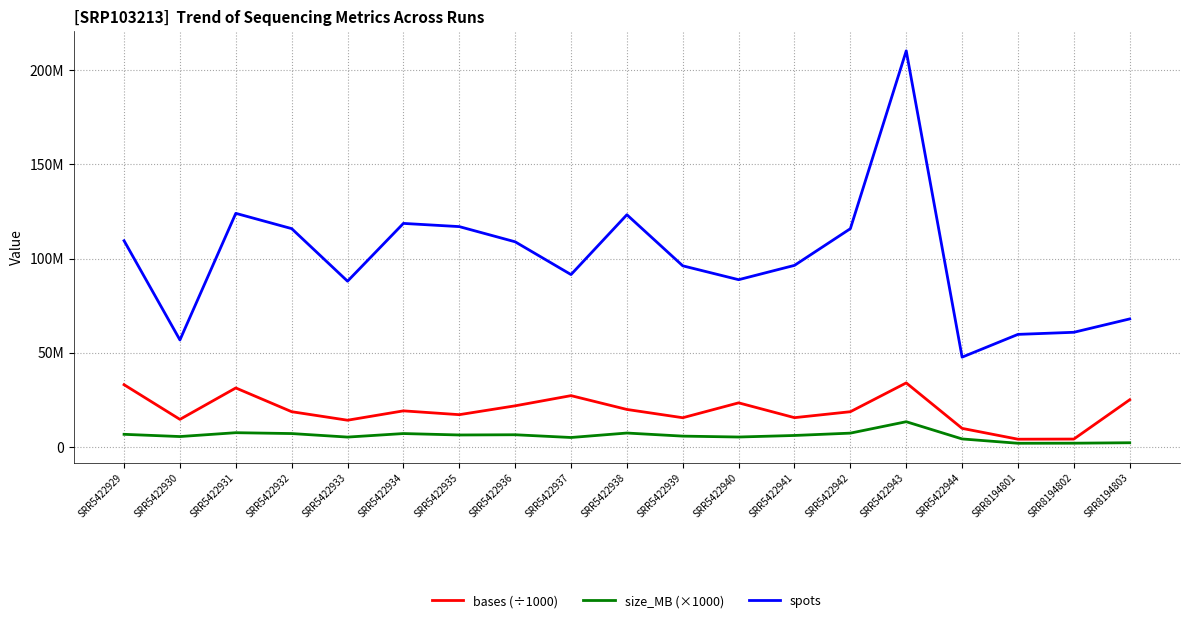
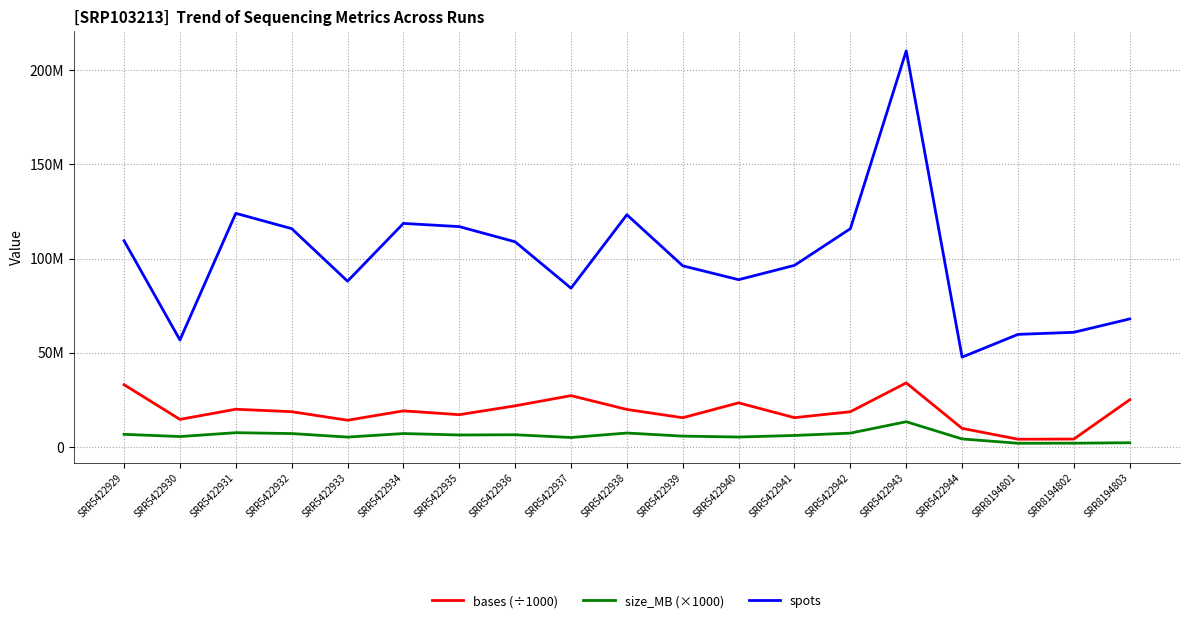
  {
    "bases (÷1000)": {
      "SRR5422929": 33000000,
      "SRR5422930": 15000000,
-     "SRR5422931": 31000000,
+     "SRR5422931": 20000000,
      "SRR5422932": 19000000,
      "SRR5422933": 14000000,
      "SRR5422934": 19000000,
      "SRR5422935": 17000000,
      "SRR5422936": 22000000,
      "SRR5422937": 27000000,
      "SRR5422938": 20000000,
      "SRR5422939": 16000000,
      "SRR5422940": 23000000,
      "SRR5422941": 16000000,
      "SRR5422942": 19000000,
      "SRR5422943": 34000000,
      "SRR5422944": 10000000,
      "SRR8194801": 4000000,
      "SRR8194802": 4000000,
      "SRR8194803": 25000000
    },
    "size_MB (×1000)": {
      "SRR5422929": 7000000,
      "SRR5422930": 6000000,
      "SRR5422931": 8000000,
      "SRR5422932": 7000000,
      "SRR5422933": 5000000,
      "SRR5422934": 7000000,
      "SRR5422935": 6000000,
      "SRR5422936": 7000000,
      "SRR5422937": 5000000,
      "SRR5422938": 7000000,
      "SRR5422939": 6000000,
      "SRR5422940": 5000000,
      "SRR5422941": 6000000,
      "SRR5422942": 7000000,
      "SRR5422943": 13000000,
      "SRR5422944": 4000000,
      "SRR8194801": 2000000,
      "SRR8194802": 2000000,
      "SRR8194803": 2000000
    },
    "spots": {
      "SRR5422929": 110000000,
      "SRR5422930": 57000000,
      "SRR5422931": 124000000,
      "SRR5422932": 116000000,
      "SRR5422933": 88000000,
      "SRR5422934": 119000000,
      "SRR5422935": 117000000,
      "SRR5422936": 109000000,
-     "SRR5422937": 92000000,
+     "SRR5422937": 84000000,
      "SRR5422938": 123000000,
      "SRR5422939": 96000000,
      "SRR5422940": 89000000,
      "SRR5422941": 96000000,
      "SRR5422942": 116000000,
      "SRR5422943": 210000000,
      "SRR5422944": 48000000,
      "SRR8194801": 60000000,
      "SRR8194802": 61000000,
      "SRR8194803": 68000000
    }
  }
